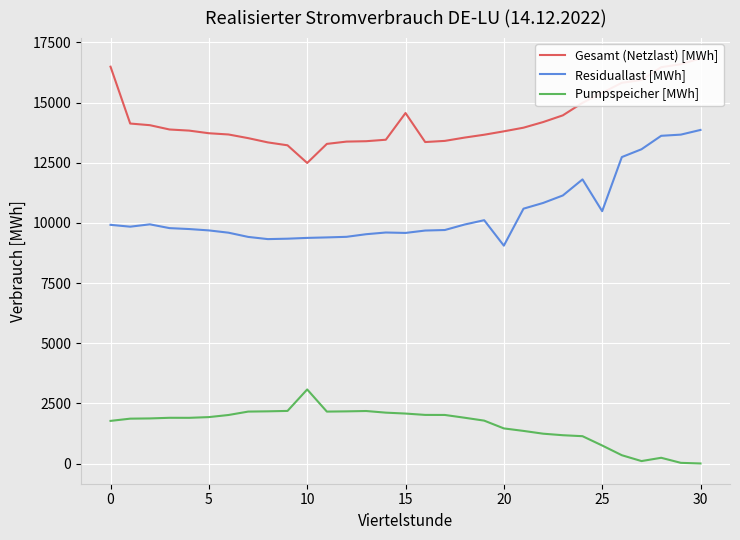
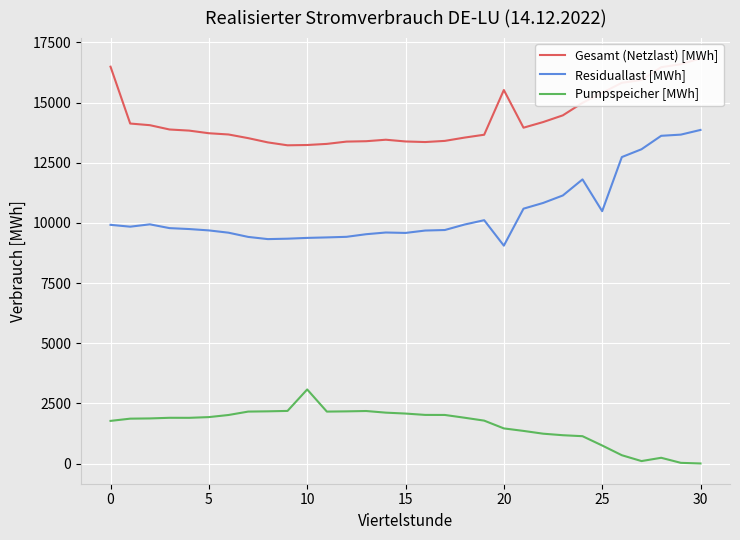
  {
    "Gesamt (Netzlast) [MWh]": {
      "0": 16500,
      "5": 13700,
-     "10": 12500,
-     "15": 14600,
-     "20": 13800
+     "10": 13200,
+     "15": 13400,
+     "20": 15500
    },
    "Residuallast [MWh]": {
      "0": 9900,
      "5": 9700,
      "10": 9400,
      "15": 9600,
      "20": 9100,
      "25": 10500,
      "30": 13900
    },
    "Pumpspeicher [MWh]": {
      "0": 1800,
      "5": 1900,
      "10": 3100,
      "15": 2100,
      "20": 1500,
      "25": 800,
      "30": 0
    }
  }
